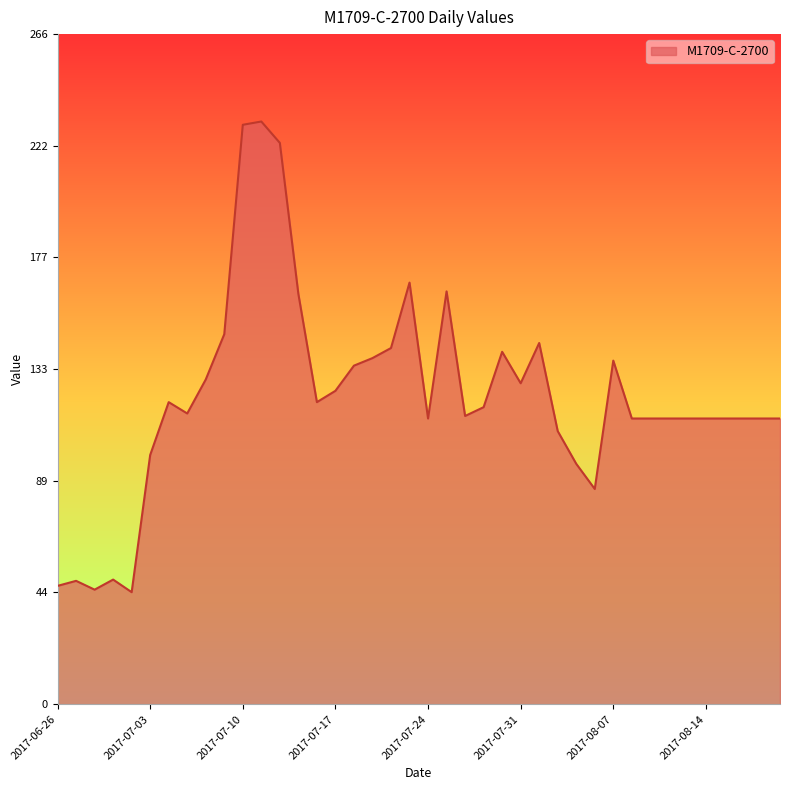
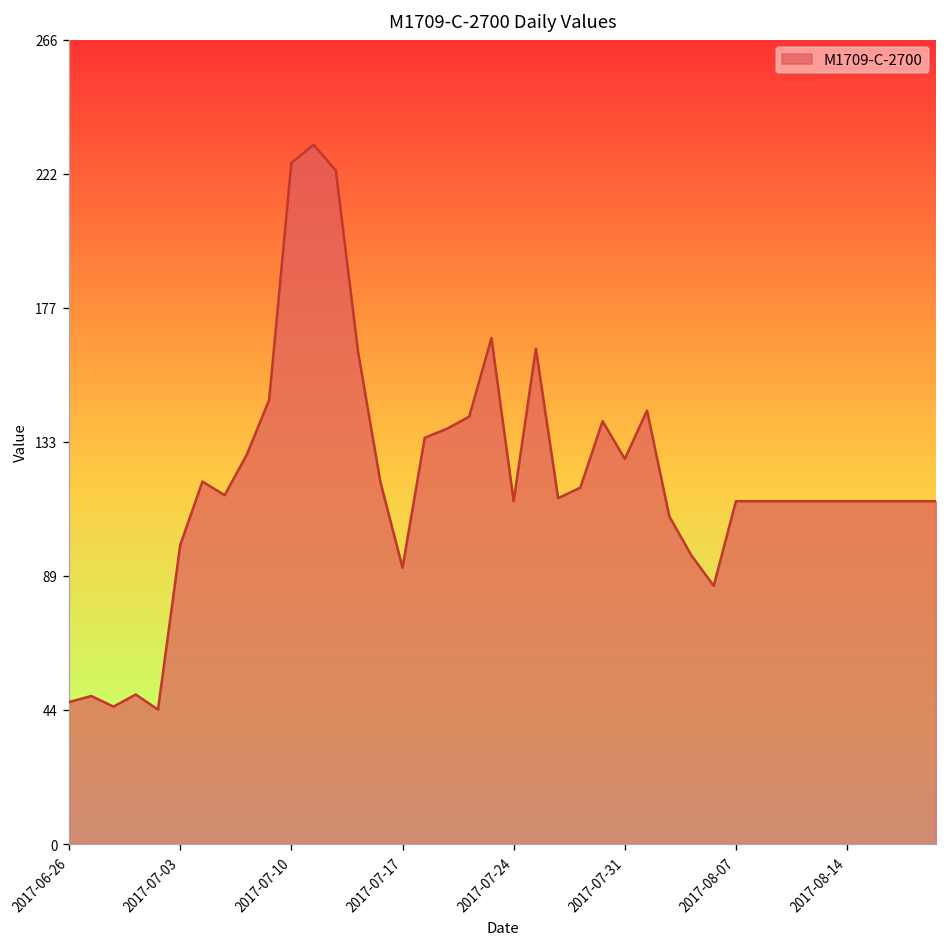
  {
    "2017-06-26": 47,
    "2017-07-03": 99,
-   "2017-07-10": 230,
-   "2017-07-17": 125,
+   "2017-07-10": 226,
+   "2017-07-17": 92,
    "2017-07-24": 114,
    "2017-07-31": 128,
-   "2017-08-07": 137,
+   "2017-08-07": 114,
    "2017-08-14": 114
  }
